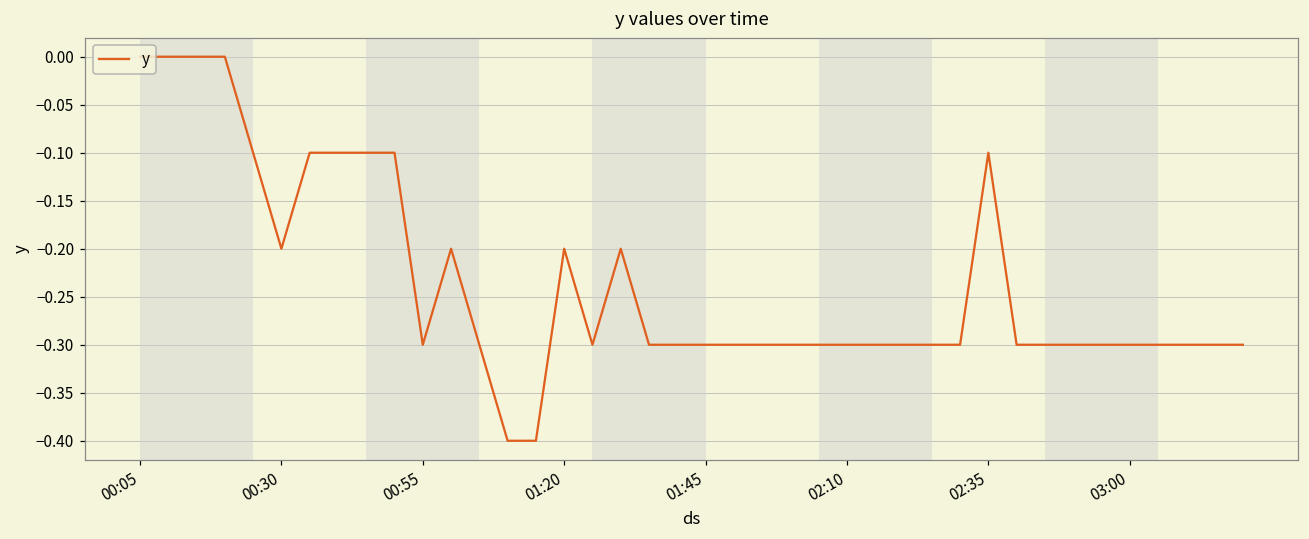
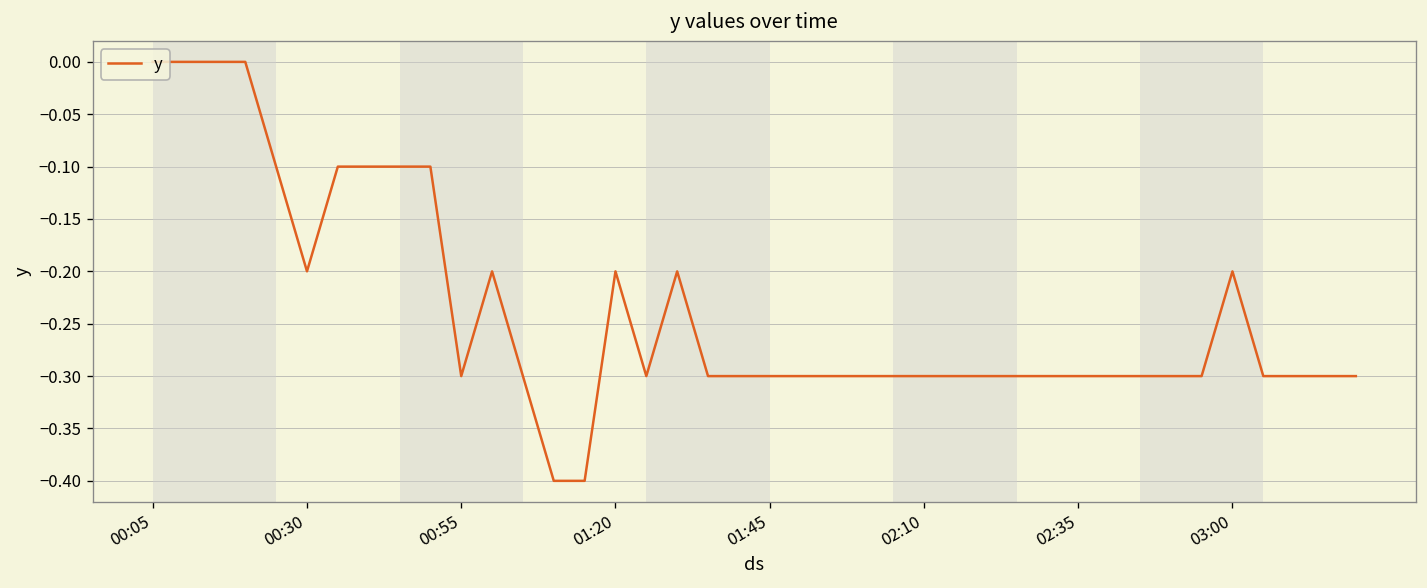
  {
    "00:30": -0.2,
    "00:55": -0.3,
    "01:20": -0.2,
    "01:45": -0.3,
    "02:10": -0.3,
-   "02:35": -0.1,
-   "03:00": -0.3
+   "02:35": -0.3,
+   "03:00": -0.2
  }
